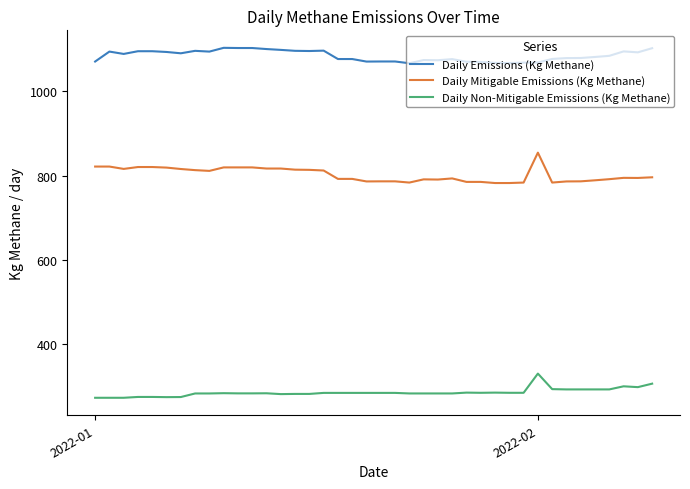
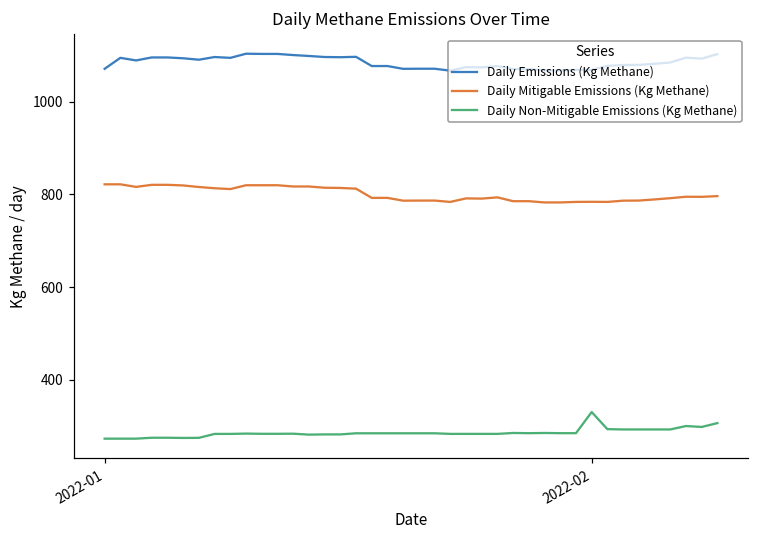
  {
    "Daily Emissions (Kg Methane)": {
      "2022-01": 1070
    },
    "Daily Mitigable Emissions (Kg Methane)": {
      "2022-01": 820,
-     "2022-02": 850
+     "2022-02": 780
    },
    "Daily Non-Mitigable Emissions (Kg Methane)": {
      "2022-01": 270,
      "2022-02": 330
    }
  }
